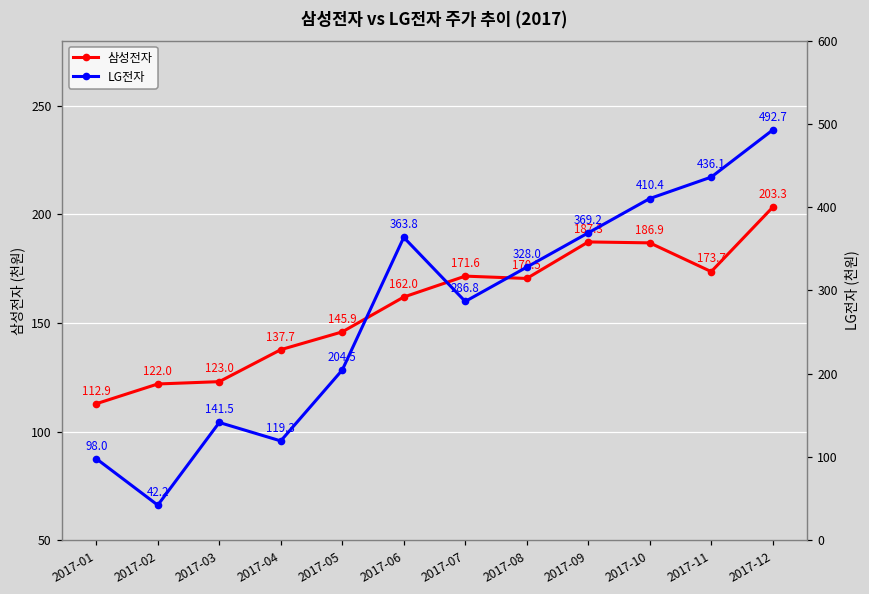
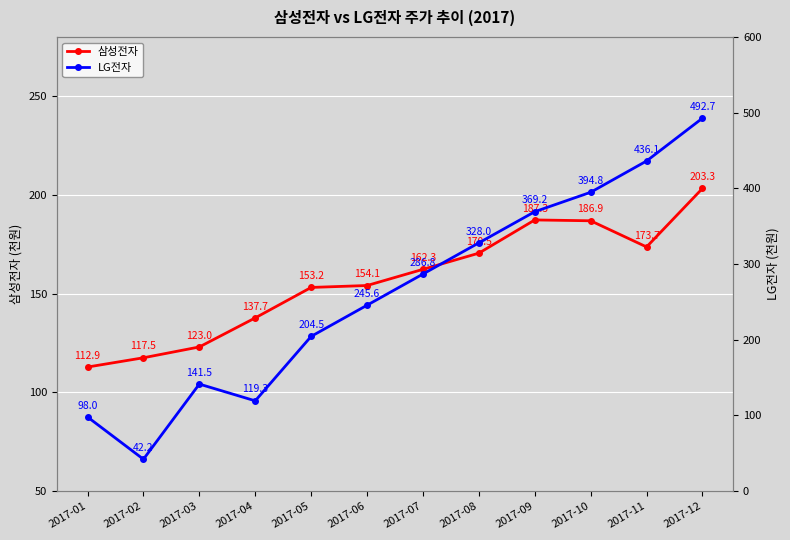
  {
    "삼성전자": {
      "2017-01": 112.9,
-     "2017-02": 122.0,
+     "2017-02": 117.5,
      "2017-03": 123.0,
      "2017-04": 137.7,
-     "2017-05": 145.9,
-     "2017-06": 162.0,
-     "2017-07": 171.6,
+     "2017-05": 153.2,
+     "2017-06": 154.1,
+     "2017-07": 162.3,
      "2017-10": 186.9,
      "2017-11": 173.7,
      "2017-12": 203.3
    },
    "LG전자": {
      "2017-01": 98.0,
      "2017-02": 42.2,
      "2017-03": 141.5,
      "2017-04": 119.3,
      "2017-05": 204.5,
-     "2017-06": 363.8,
+     "2017-06": 245.6,
      "2017-07": 286.8,
      "2017-08": 328.0,
-     "2017-10": 410.4,
+     "2017-10": 394.8,
      "2017-11": 436.1,
      "2017-12": 492.7
    }
  }
